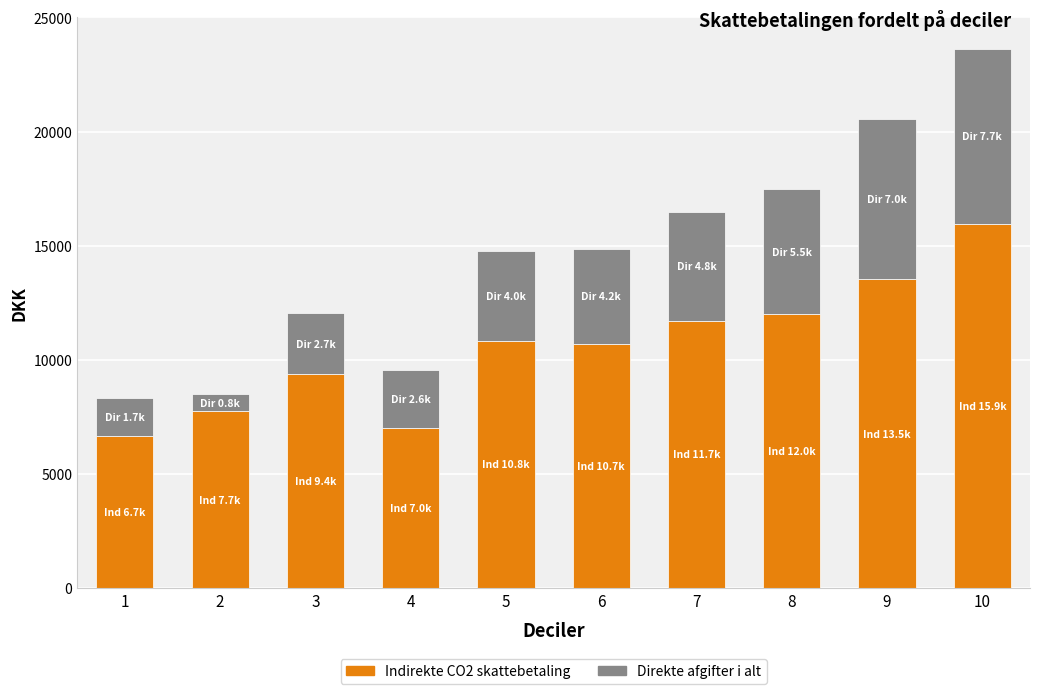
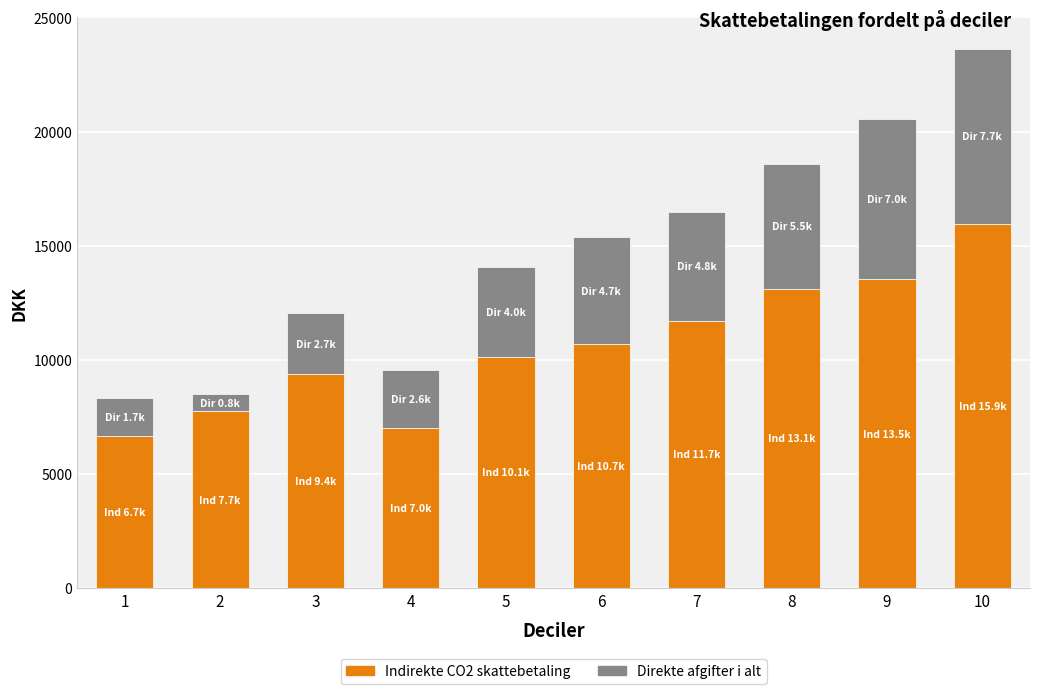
  {
    "Indirekte CO2 skattebetaling": {
      "1": "6.7k",
      "2": "7.7k",
      "3": "9.4k",
      "4": "7.0k",
-     "5": "10.8k",
+     "5": "10.1k",
      "6": "10.7k",
      "7": "11.7k",
-     "8": "12.0k",
+     "8": "13.1k",
      "9": "13.5k",
      "10": "15.9k"
    },
    "Direkte afgifter i alt": {
      "1": "1.7k",
      "2": "0.8k",
      "3": "2.7k",
      "4": "2.6k",
      "5": "4.0k",
-     "6": "4.2k",
+     "6": "4.7k",
      "7": "4.8k",
      "8": "5.5k",
      "9": "7.0k",
      "10": "7.7k"
    }
  }
